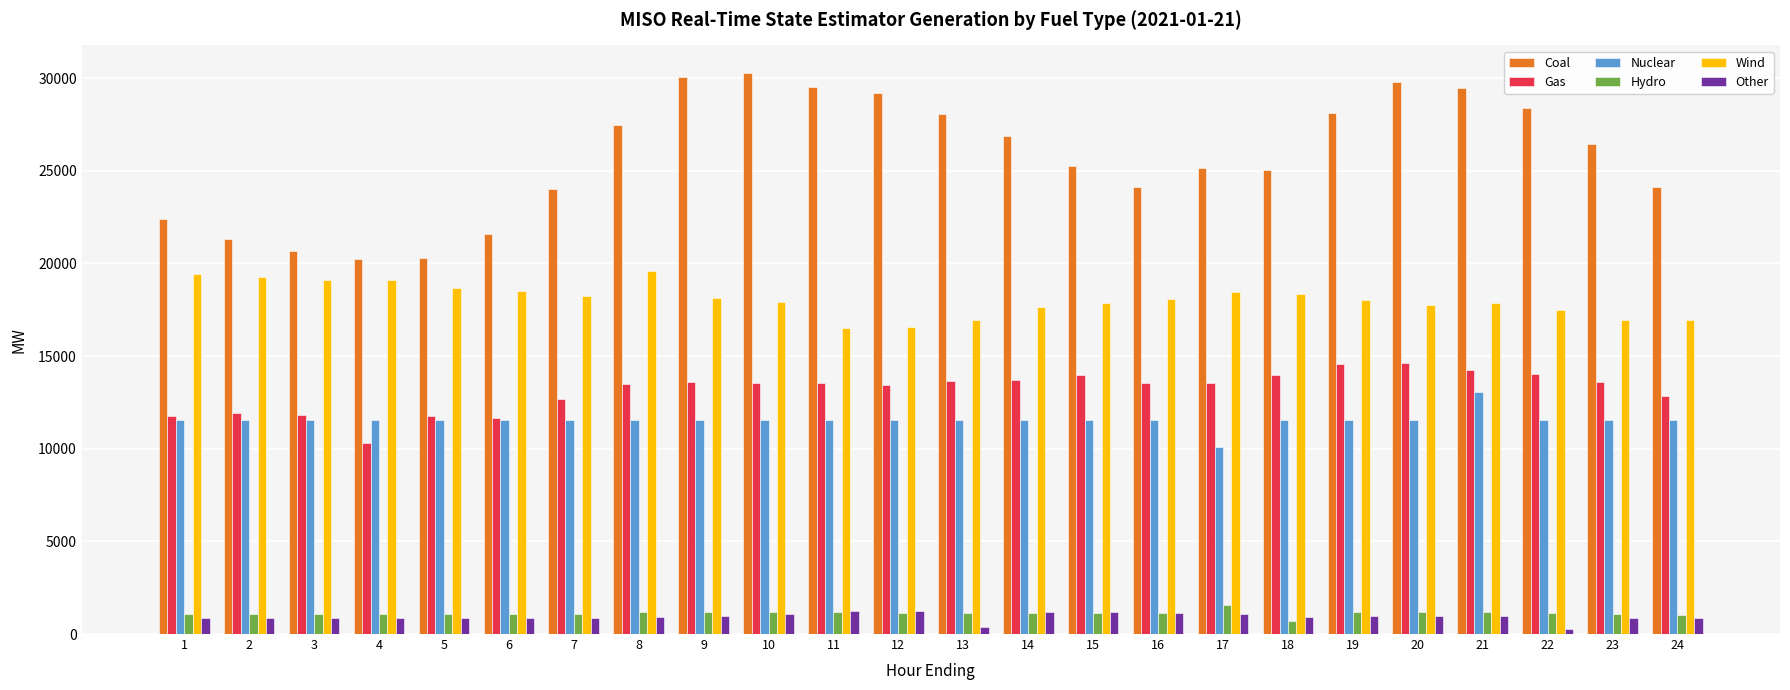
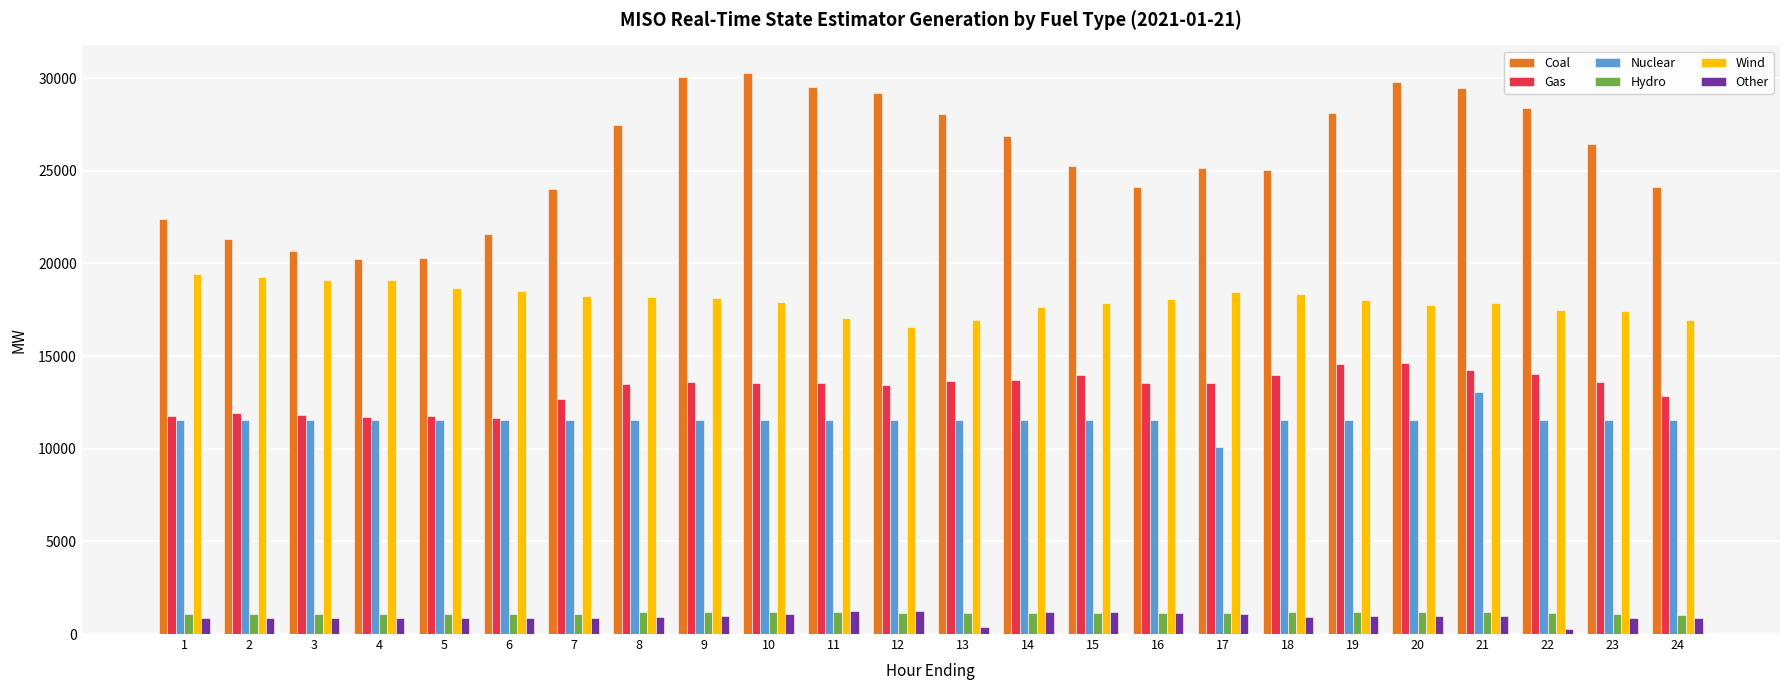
  {
    "Coal": {
      "1": 22400,
      "2": 21300,
      "3": 20700,
      "4": 20300,
      "5": 20300,
      "6": 21600,
      "7": 24000,
      "8": 27500,
      "9": 30100,
      "10": 30300,
      "11": 29500,
      "12": 29200,
      "13": 28100,
      "14": 26900,
      "15": 25300,
      "16": 24100,
      "17": 25200,
      "18": 25000,
      "19": 28100,
      "20": 29800,
      "21": 29500,
      "22": 28400,
      "23": 26400,
      "24": 24100
    },
    "Gas": {
      "1": 11800,
      "2": 11900,
      "3": 11800,
-     "4": 10300,
+     "4": 11700,
      "5": 11800,
      "6": 11700,
      "7": 12700,
      "8": 13500,
      "9": 13600,
      "10": 13600,
      "11": 13500,
      "12": 13400,
      "13": 13700,
      "14": 13700,
      "15": 14000,
      "16": 13600,
      "17": 13600,
      "18": 14000,
      "19": 14600,
      "20": 14700,
      "21": 14200,
      "22": 14100,
      "23": 13600,
      "24": 12800
    },
    "Nuclear": {
      "1": 11600,
      "2": 11600,
      "3": 11500,
      "4": 11500,
      "5": 11600,
      "6": 11600,
      "7": 11500,
      "8": 11500,
      "9": 11500,
      "10": 11500,
      "11": 11500,
      "12": 11500,
      "13": 11500,
      "14": 11500,
      "15": 11500,
      "16": 11500,
      "17": 10100,
      "18": 11500,
      "19": 11500,
      "20": 11500,
      "21": 13100,
      "22": 11500,
      "23": 11500,
      "24": 11500
    },
    "Hydro": {
      "1": 1100,
      "2": 1100,
      "3": 1100,
      "4": 1100,
      "5": 1100,
      "6": 1100,
      "7": 1100,
      "8": 1200,
      "9": 1200,
      "10": 1200,
      "11": 1200,
      "12": 1100,
      "13": 1100,
      "14": 1100,
      "15": 1100,
      "16": 1100,
-     "17": 1600,
-     "18": 700,
+     "17": 1100,
+     "18": 1200,
      "19": 1200,
      "20": 1200,
      "21": 1200,
      "22": 1100,
      "23": 1100,
      "24": 1000
    },
    "Wind": {
      "1": 19400,
      "2": 19300,
      "3": 19100,
      "4": 19100,
      "5": 18700,
      "6": 18500,
      "7": 18300,
-     "8": 19600,
+     "8": 18200,
      "9": 18100,
      "10": 17900,
-     "11": 16500,
+     "11": 17100,
      "12": 16600,
      "13": 16900,
      "14": 17600,
      "15": 17900,
      "16": 18100,
      "17": 18400,
      "18": 18400,
      "19": 18000,
      "20": 17800,
      "21": 17900,
      "22": 17500,
-     "23": 17000,
+     "23": 17400,
      "24": 17000
    },
    "Other": {
      "1": 900,
      "2": 900,
      "3": 900,
      "4": 900,
      "5": 900,
      "6": 900,
      "7": 900,
      "8": 900,
      "9": 1000,
      "10": 1100,
      "11": 1200,
      "12": 1200,
      "13": 400,
      "14": 1200,
      "15": 1200,
      "16": 1100,
      "17": 1100,
      "18": 900,
      "19": 1000,
      "20": 1000,
      "21": 1000,
      "22": 300,
      "23": 900,
      "24": 900
    }
  }
